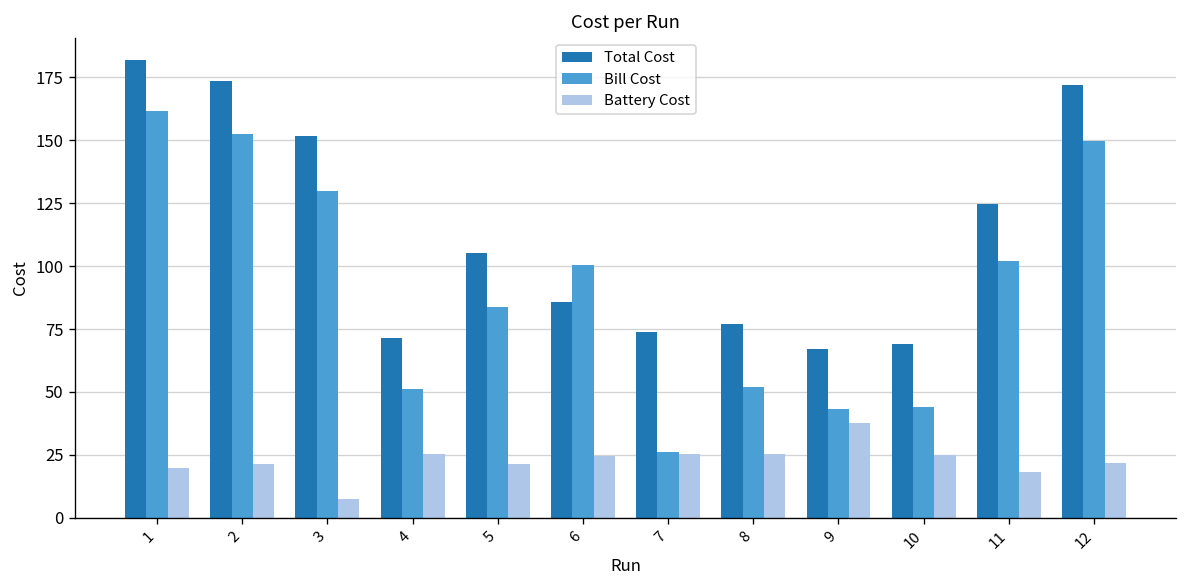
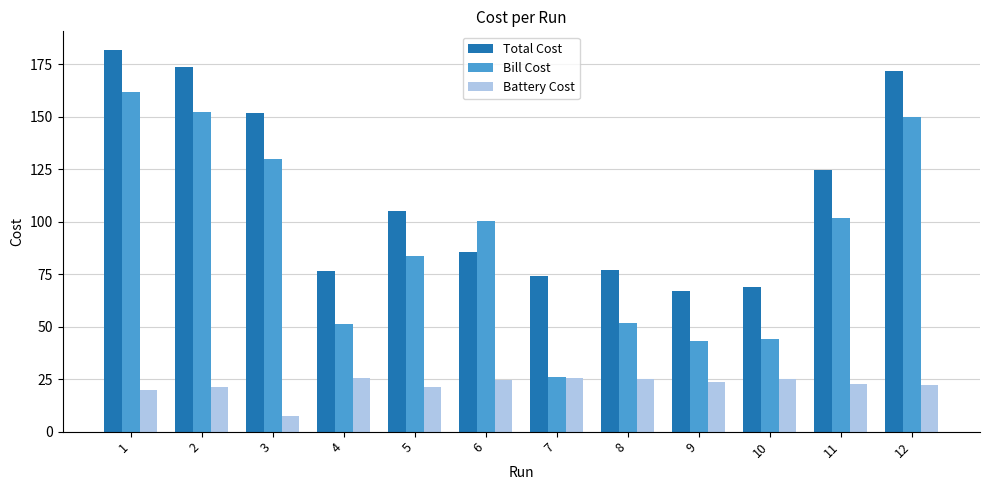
  {
    "Total Cost": {
      "1": 182,
      "2": 174,
      "3": 152,
-     "4": 71,
+     "4": 77,
      "5": 105,
      "6": 86,
      "7": 74,
      "8": 77,
      "9": 67,
      "10": 69,
      "11": 125,
      "12": 172
    },
    "Bill Cost": {
      "1": 162,
      "2": 152,
      "3": 130,
      "4": 51,
      "5": 84,
      "6": 100,
      "7": 26,
      "8": 52,
      "9": 43,
      "10": 44,
      "11": 102,
      "12": 150
    },
    "Battery Cost": {
      "1": 20,
      "2": 21,
      "3": 8,
      "4": 25,
      "5": 21,
      "6": 25,
      "7": 25,
      "8": 25,
-     "9": 38,
+     "9": 24,
      "10": 25,
-     "11": 18,
+     "11": 23,
      "12": 22
    }
  }
